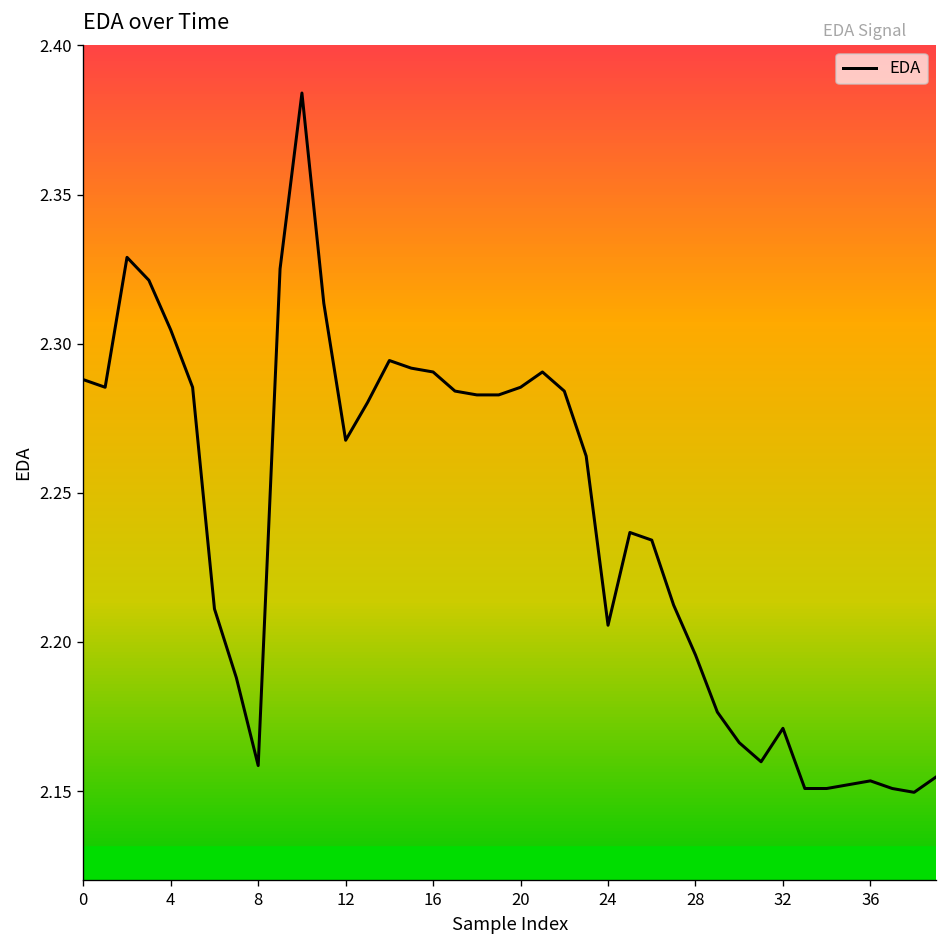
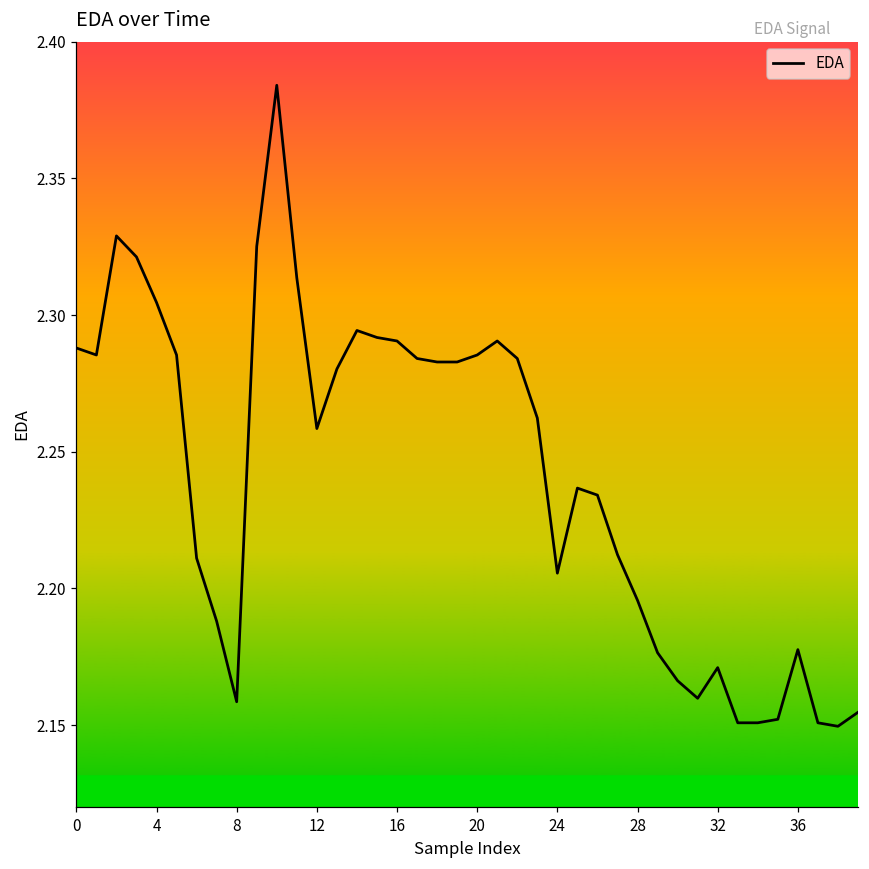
  {
    "0": 2.288,
    "4": 2.305,
    "8": 2.159,
-   "12": 2.268,
+   "12": 2.258,
    "16": 2.291,
    "20": 2.285,
    "24": 2.206,
    "28": 2.196,
    "32": 2.171,
-   "36": 2.153
+   "36": 2.178
  }
